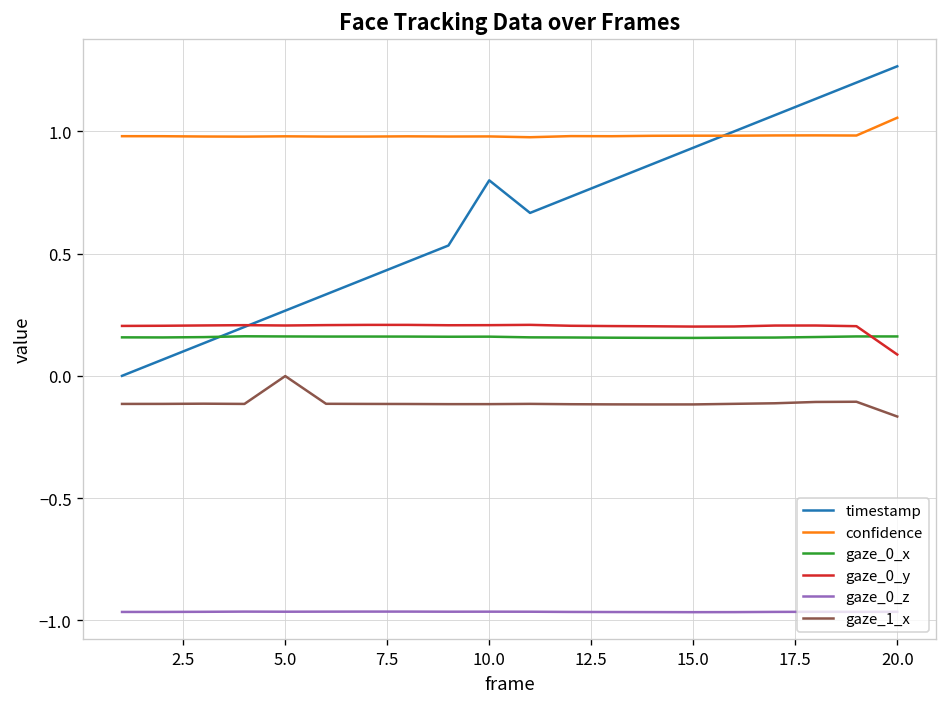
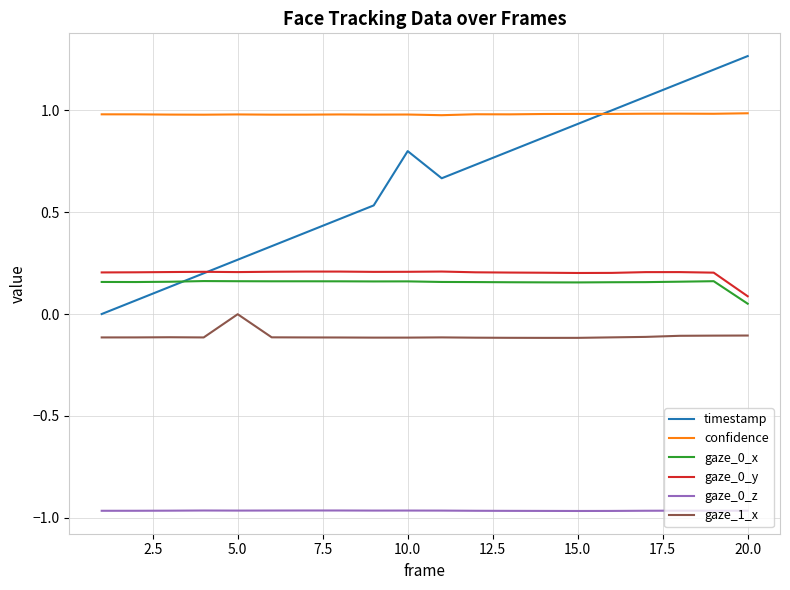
  {
    "timestamp": {
      "5.0": 0.27,
      "10.0": 0.80,
      "15.0": 0.93,
      "20.0": 1.27
    },
    "confidence": {
      "5.0": 0.98,
      "10.0": 0.98,
      "15.0": 0.98,
-     "20.0": 1.06
+     "20.0": 0.99
    },
    "gaze_0_x": {
      "5.0": 0.16,
      "10.0": 0.16,
      "15.0": 0.16,
-     "20.0": 0.16
+     "20.0": 0.05
    },
    "gaze_0_y": {
      "5.0": 0.21,
      "10.0": 0.21,
      "15.0": 0.20,
      "20.0": 0.09
    },
    "gaze_0_z": {
      "5.0": -0.97,
      "10.0": -0.97,
      "15.0": -0.97
    },
    "gaze_1_x": {
      "5.0": 0.00,
      "10.0": -0.12,
      "15.0": -0.12,
-     "20.0": -0.17
+     "20.0": -0.11
    }
  }
